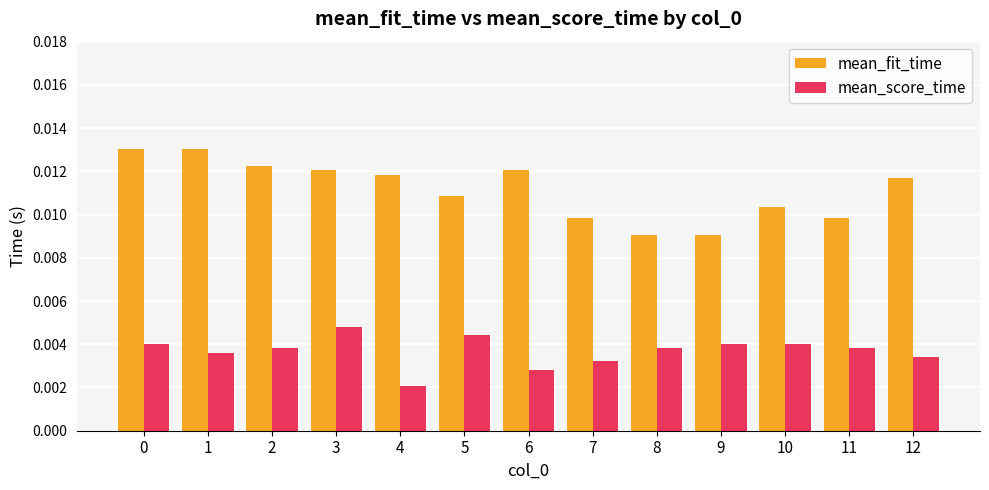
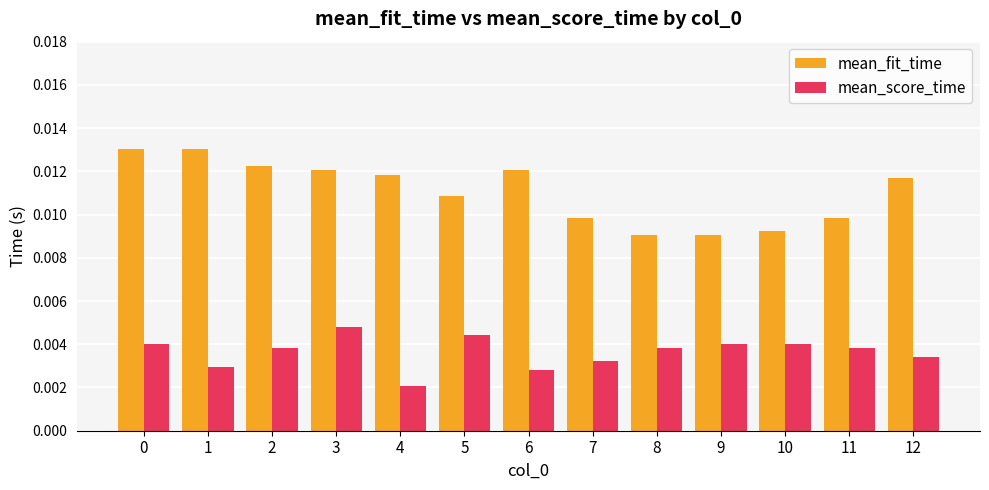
  {
    "mean_fit_time": {
      "0": 0.0131,
      "1": 0.0130,
      "2": 0.0123,
      "3": 0.0120,
      "4": 0.0118,
      "5": 0.0108,
      "6": 0.0121,
      "7": 0.0098,
      "8": 0.0090,
      "9": 0.0090,
-     "10": 0.0103,
+     "10": 0.0092,
      "11": 0.0098,
      "12": 0.0117
    },
    "mean_score_time": {
      "0": 0.0040,
-     "1": 0.0036,
+     "1": 0.0029,
      "2": 0.0038,
      "3": 0.0048,
      "4": 0.0021,
      "5": 0.0044,
      "6": 0.0028,
      "7": 0.0032,
      "8": 0.0038,
      "9": 0.0040,
      "10": 0.0040,
      "11": 0.0038,
      "12": 0.0034
    }
  }
